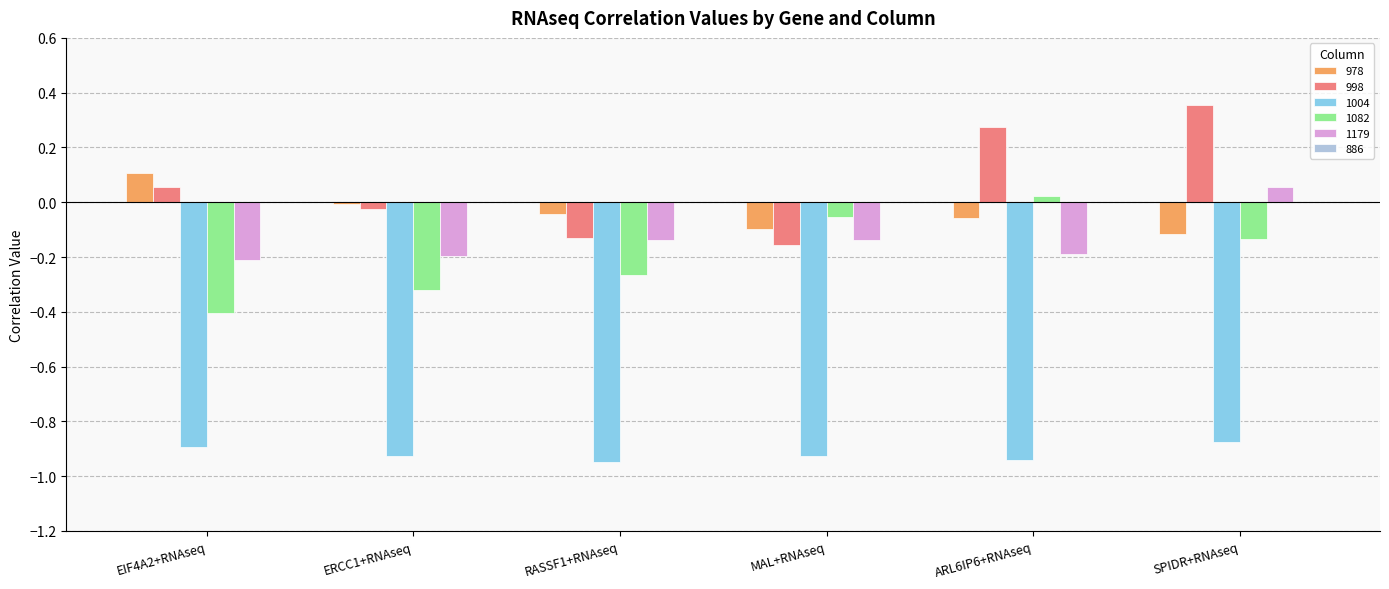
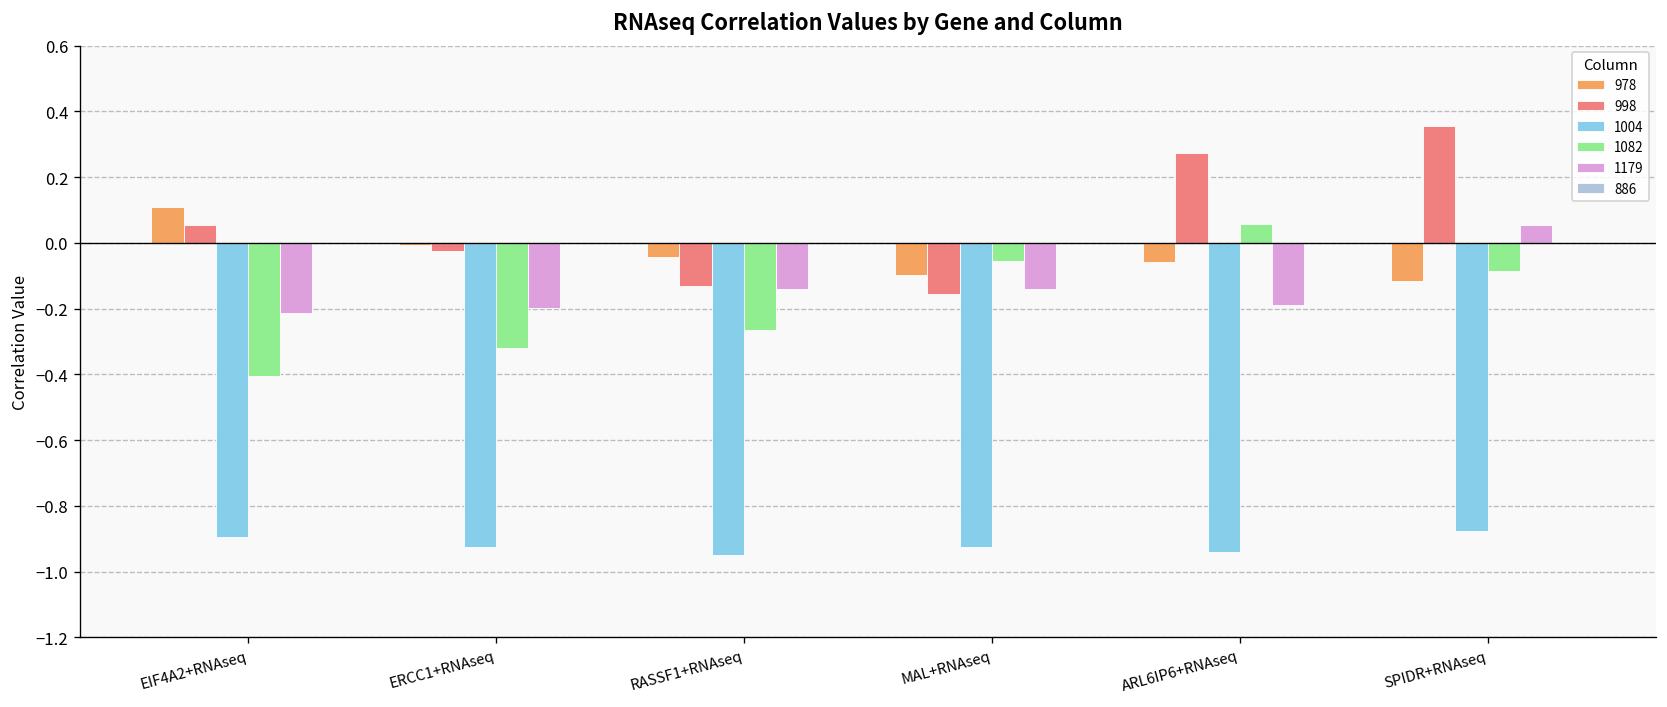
  {
    "1082": {
      "EIF4A2+RNAseq": -0.40,
      "ERCC1+RNAseq": -0.32,
      "RASSF1+RNAseq": -0.26,
      "MAL+RNAseq": -0.05,
-     "ARL6IP6+RNAseq": 0.02,
-     "SPIDR+RNAseq": -0.13
+     "ARL6IP6+RNAseq": 0.06,
+     "SPIDR+RNAseq": -0.08
    }
  }
